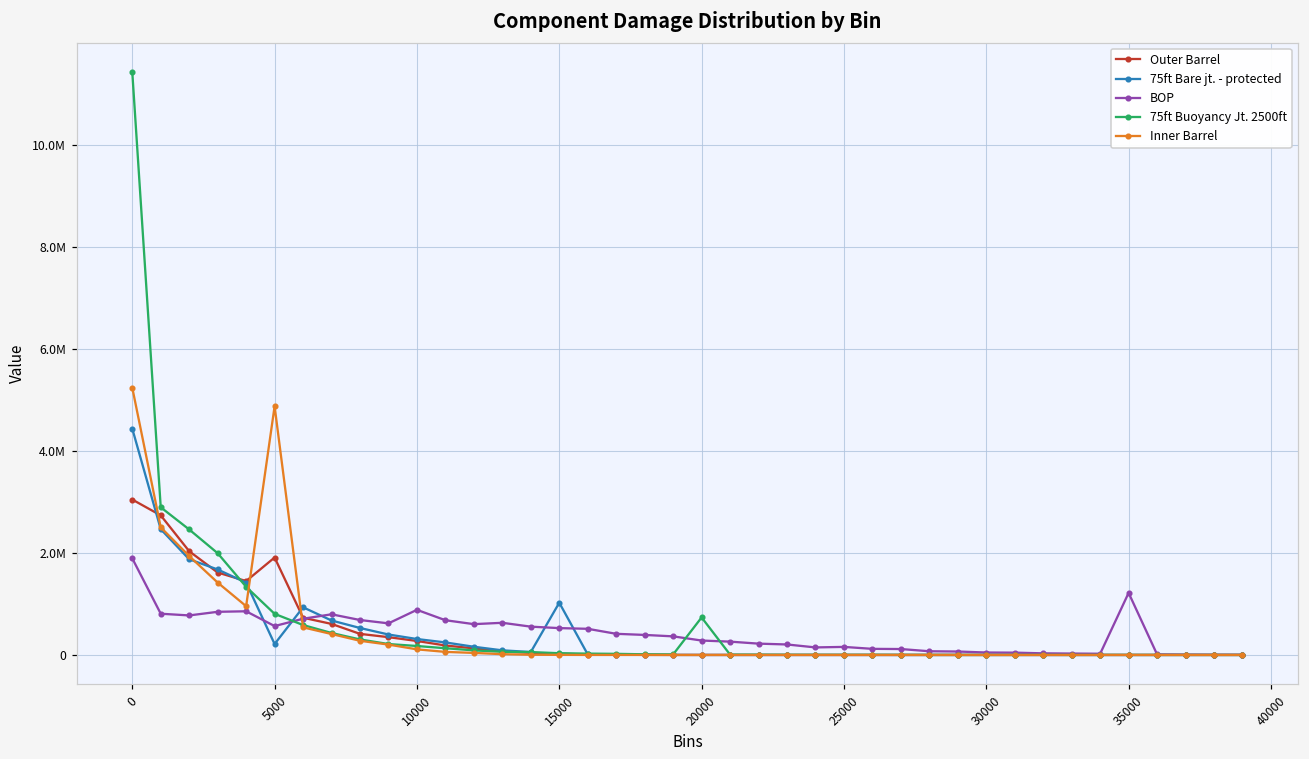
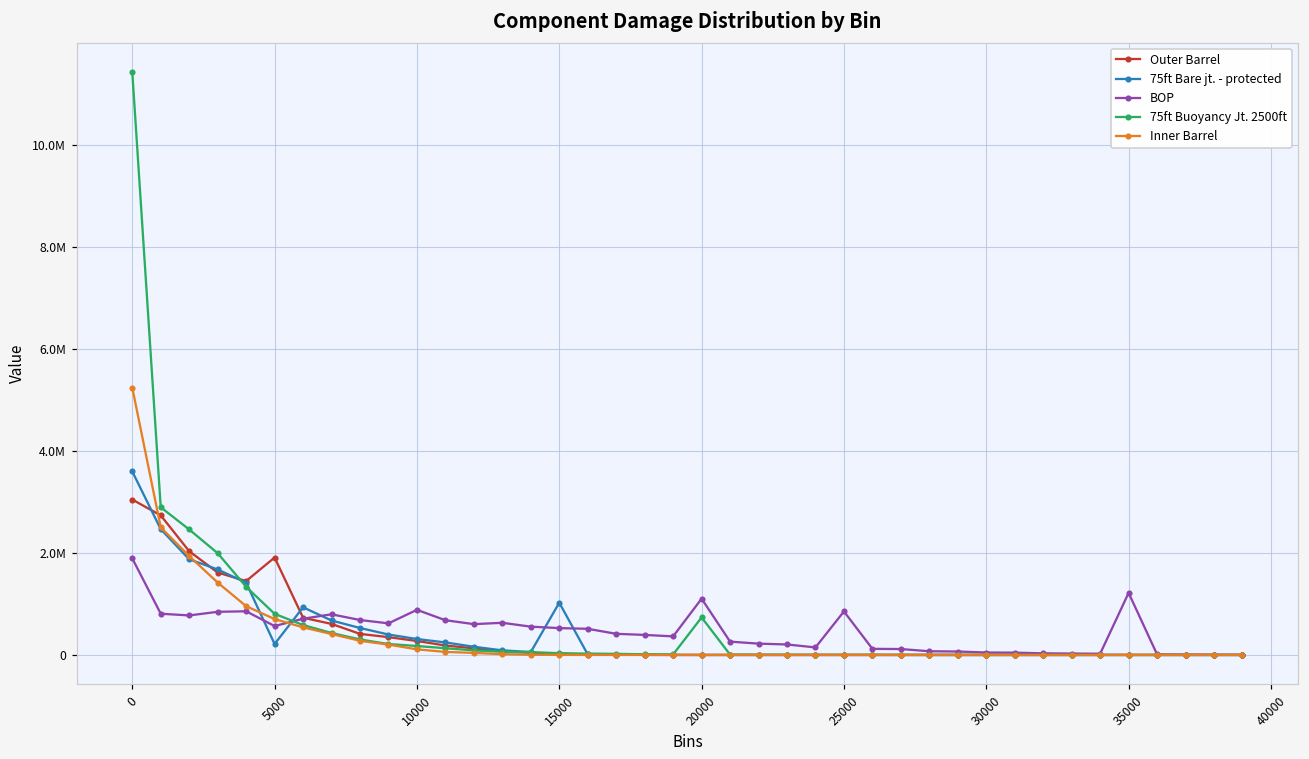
  {
    "Outer Barrel": {
      "0": 3000000,
      "5000": 1900000
    },
    "75ft Bare jt. - protected": {
-     "0": 4400000,
+     "0": 3600000,
      "5000": 200000,
      "15000": 1000000
    },
    "BOP": {
      "0": 1900000,
      "5000": 600000,
      "10000": 900000,
      "15000": 500000,
-     "20000": 300000,
-     "25000": 200000,
+     "20000": 1100000,
+     "25000": 900000,
      "35000": 1200000
    },
    "75ft Buoyancy Jt. 2500ft": {
      "0": 11400000,
      "5000": 800000,
      "10000": 200000,
      "20000": 700000
    },
    "Inner Barrel": {
      "0": 5200000,
-     "5000": 4900000,
+     "5000": 700000,
      "10000": 100000
    }
  }
